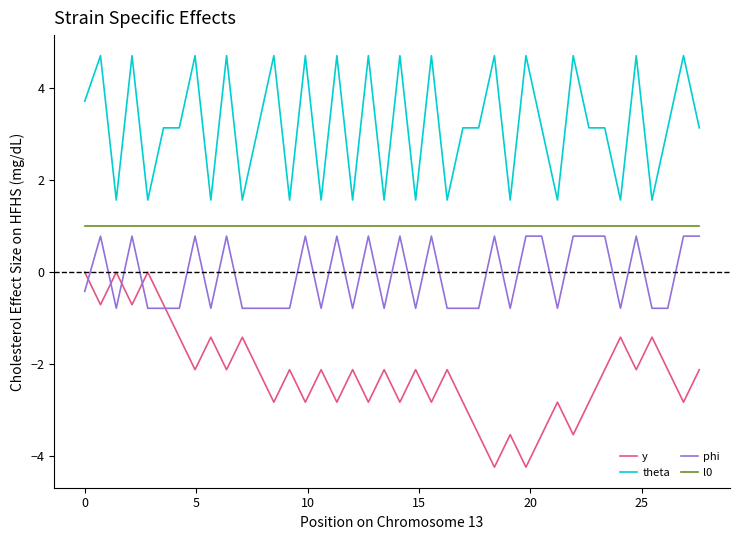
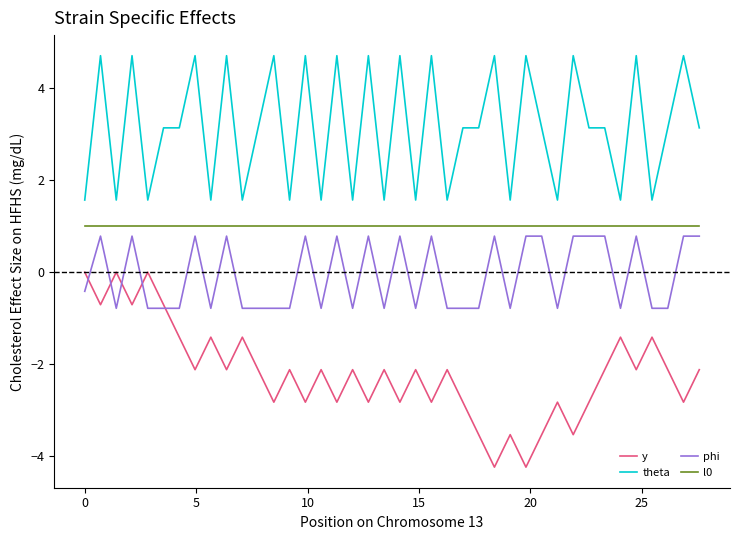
  {
    "y": {
      "0": 0.0
    },
    "theta": {
-     "0": 3.7
+     "0": 1.6
    },
    "phi": {
      "0": -0.4
    },
    "l0": {
      "0": 1.0
    }
  }
